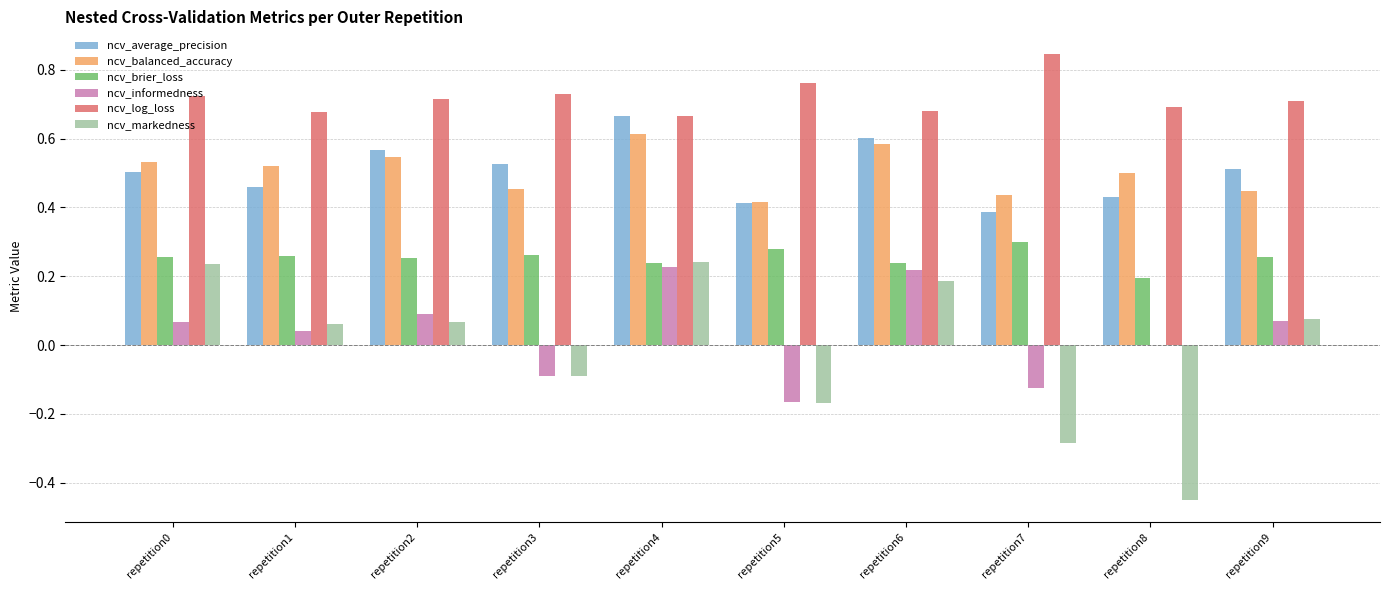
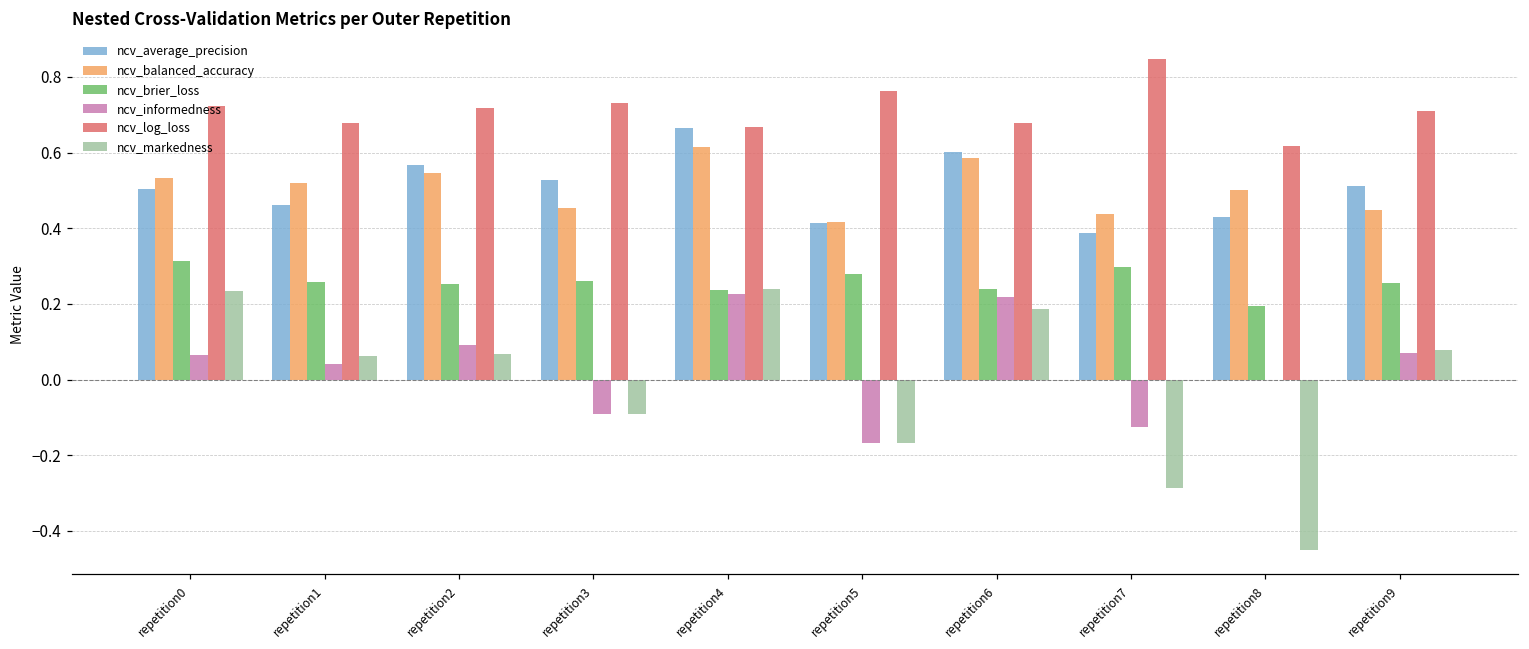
  {
    "ncv_average_precision": {
      "repetition0": 0.50,
      "repetition1": 0.46,
      "repetition2": 0.57,
      "repetition3": 0.53,
      "repetition4": 0.67,
      "repetition5": 0.41,
      "repetition6": 0.60,
      "repetition7": 0.39,
      "repetition8": 0.43,
      "repetition9": 0.51
    },
    "ncv_balanced_accuracy": {
      "repetition0": 0.53,
      "repetition1": 0.52,
      "repetition2": 0.55,
      "repetition3": 0.45,
      "repetition4": 0.61,
      "repetition5": 0.42,
      "repetition6": 0.59,
      "repetition7": 0.44,
      "repetition8": 0.50,
      "repetition9": 0.45
    },
    "ncv_brier_loss": {
-     "repetition0": 0.26,
+     "repetition0": 0.31,
      "repetition1": 0.26,
      "repetition2": 0.25,
      "repetition3": 0.26,
      "repetition4": 0.24,
      "repetition5": 0.28,
      "repetition6": 0.24,
      "repetition7": 0.30,
      "repetition8": 0.19,
      "repetition9": 0.26
    },
    "ncv_informedness": {
      "repetition0": 0.07,
      "repetition1": 0.04,
      "repetition2": 0.09,
      "repetition3": -0.09,
      "repetition4": 0.23,
      "repetition5": -0.17,
      "repetition6": 0.22,
      "repetition7": -0.13,
      "repetition8": 0.00,
      "repetition9": 0.07
    },
    "ncv_log_loss": {
      "repetition0": 0.72,
      "repetition1": 0.68,
      "repetition2": 0.72,
      "repetition3": 0.73,
      "repetition4": 0.67,
      "repetition5": 0.76,
      "repetition6": 0.68,
      "repetition7": 0.85,
-     "repetition8": 0.69,
+     "repetition8": 0.62,
      "repetition9": 0.71
    },
    "ncv_markedness": {
      "repetition0": 0.23,
      "repetition1": 0.06,
      "repetition2": 0.07,
      "repetition3": -0.09,
      "repetition4": 0.24,
      "repetition5": -0.17,
      "repetition6": 0.19,
      "repetition7": -0.29,
      "repetition8": -0.45,
      "repetition9": 0.08
    }
  }
